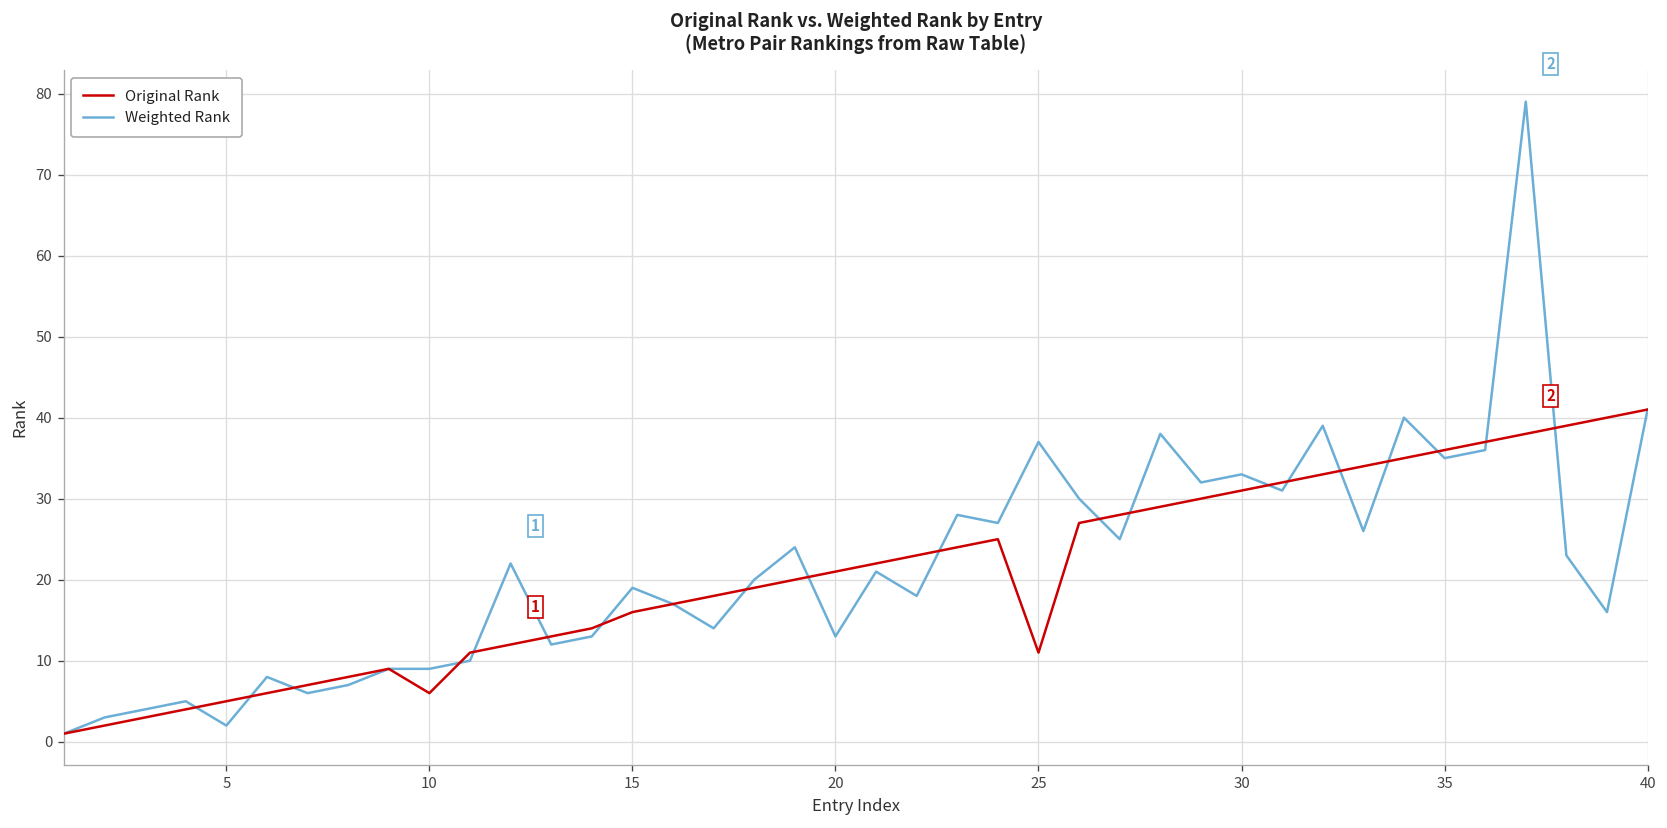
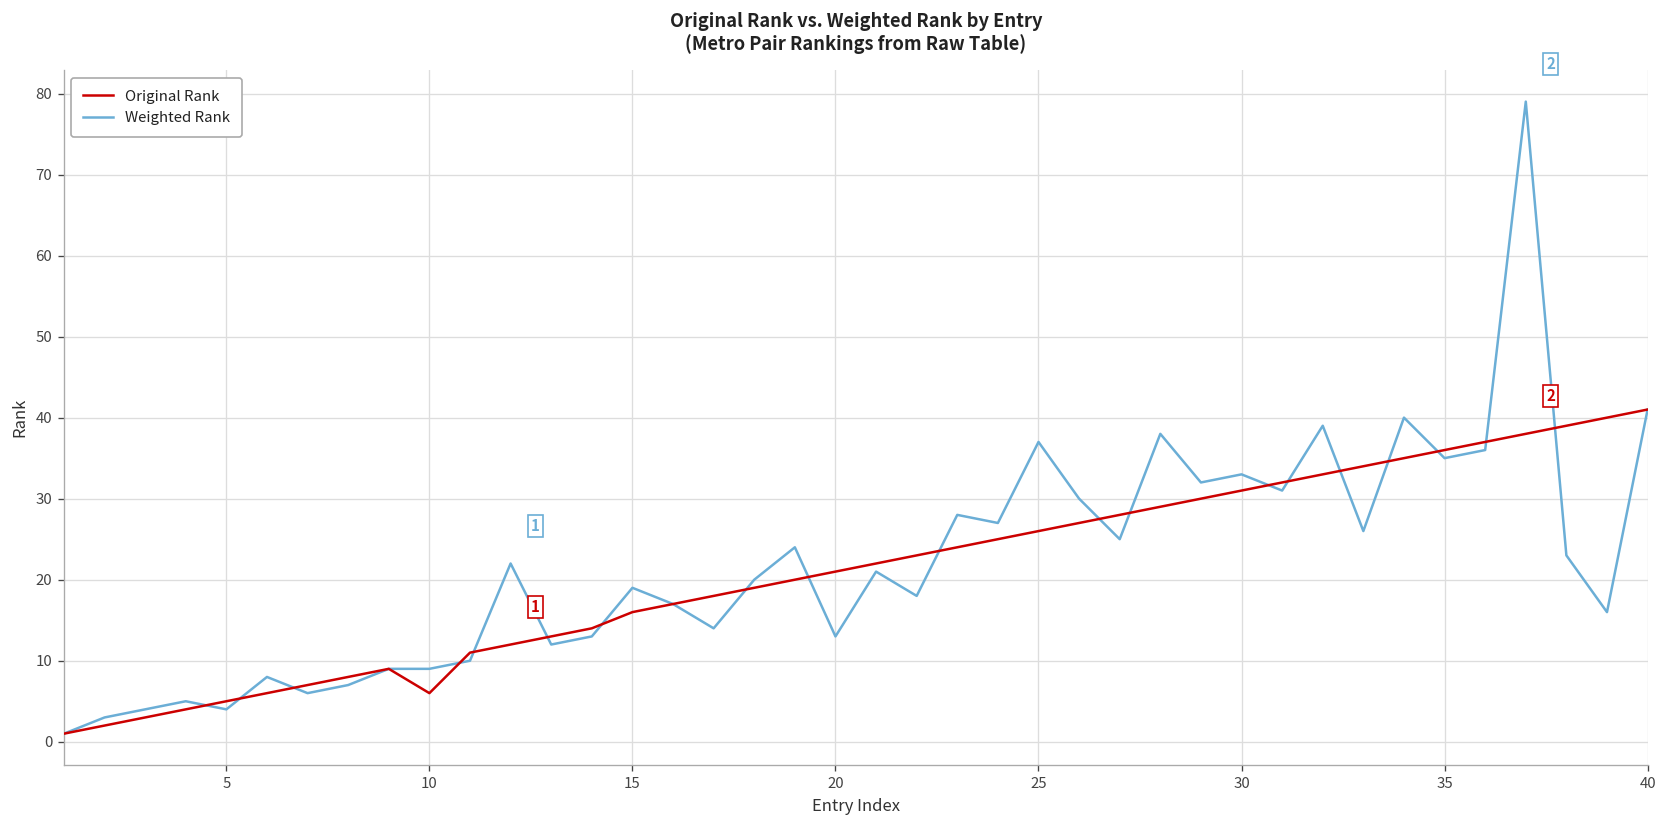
  {
    "Original Rank": {
      "5": 5,
      "10": 6,
      "15": 16,
      "20": 21,
-     "25": 11,
+     "25": 26,
      "30": 31,
      "35": 36
    },
    "Weighted Rank": {
-     "5": 2,
+     "5": 4,
      "10": 9,
      "15": 19,
      "20": 13,
      "25": 37,
      "30": 33,
      "35": 35
    }
  }
